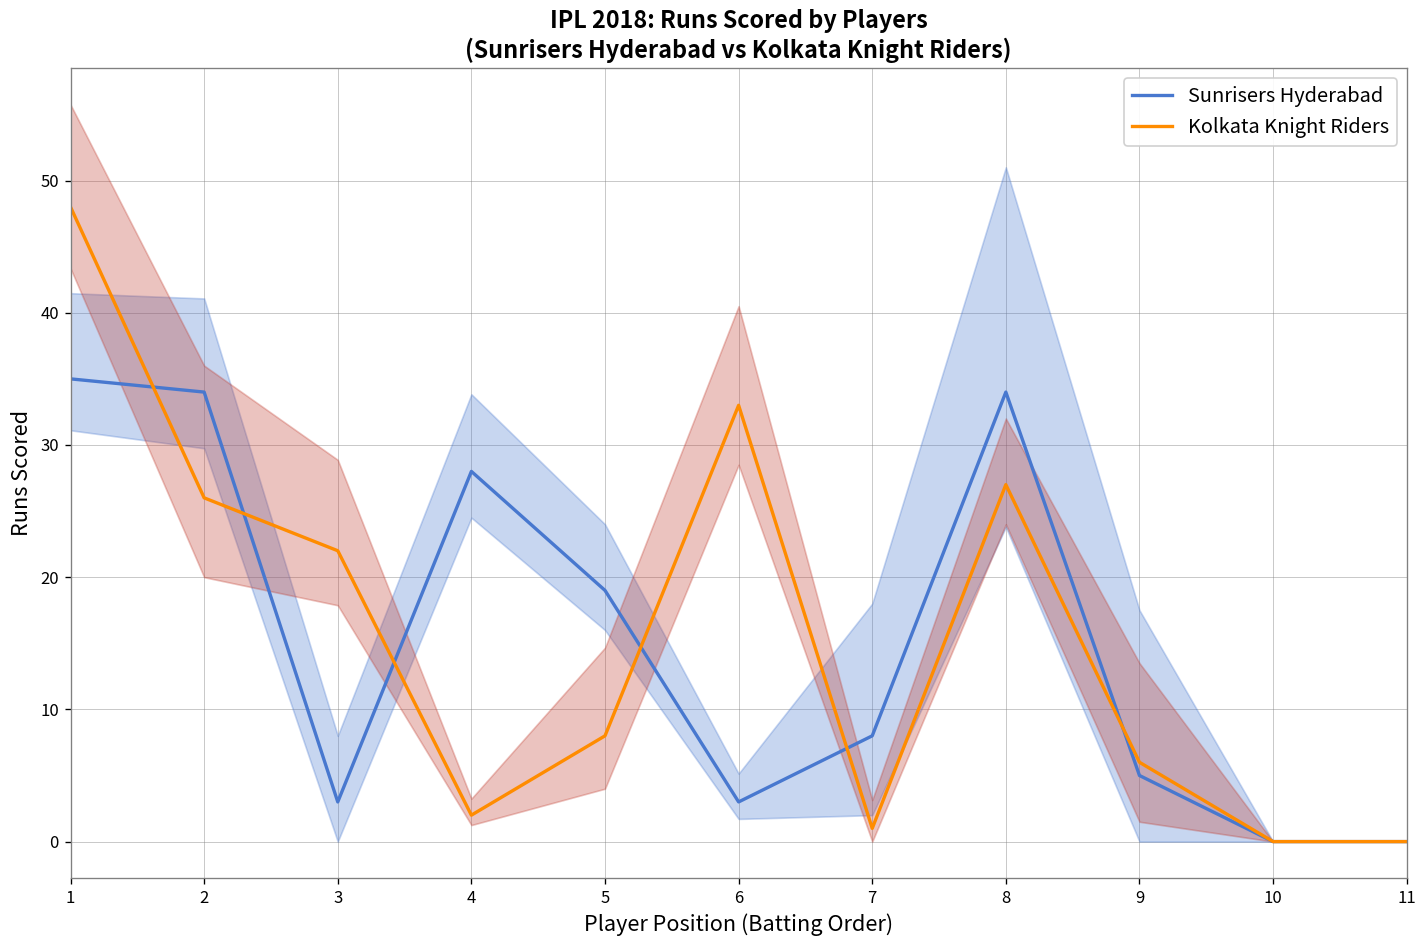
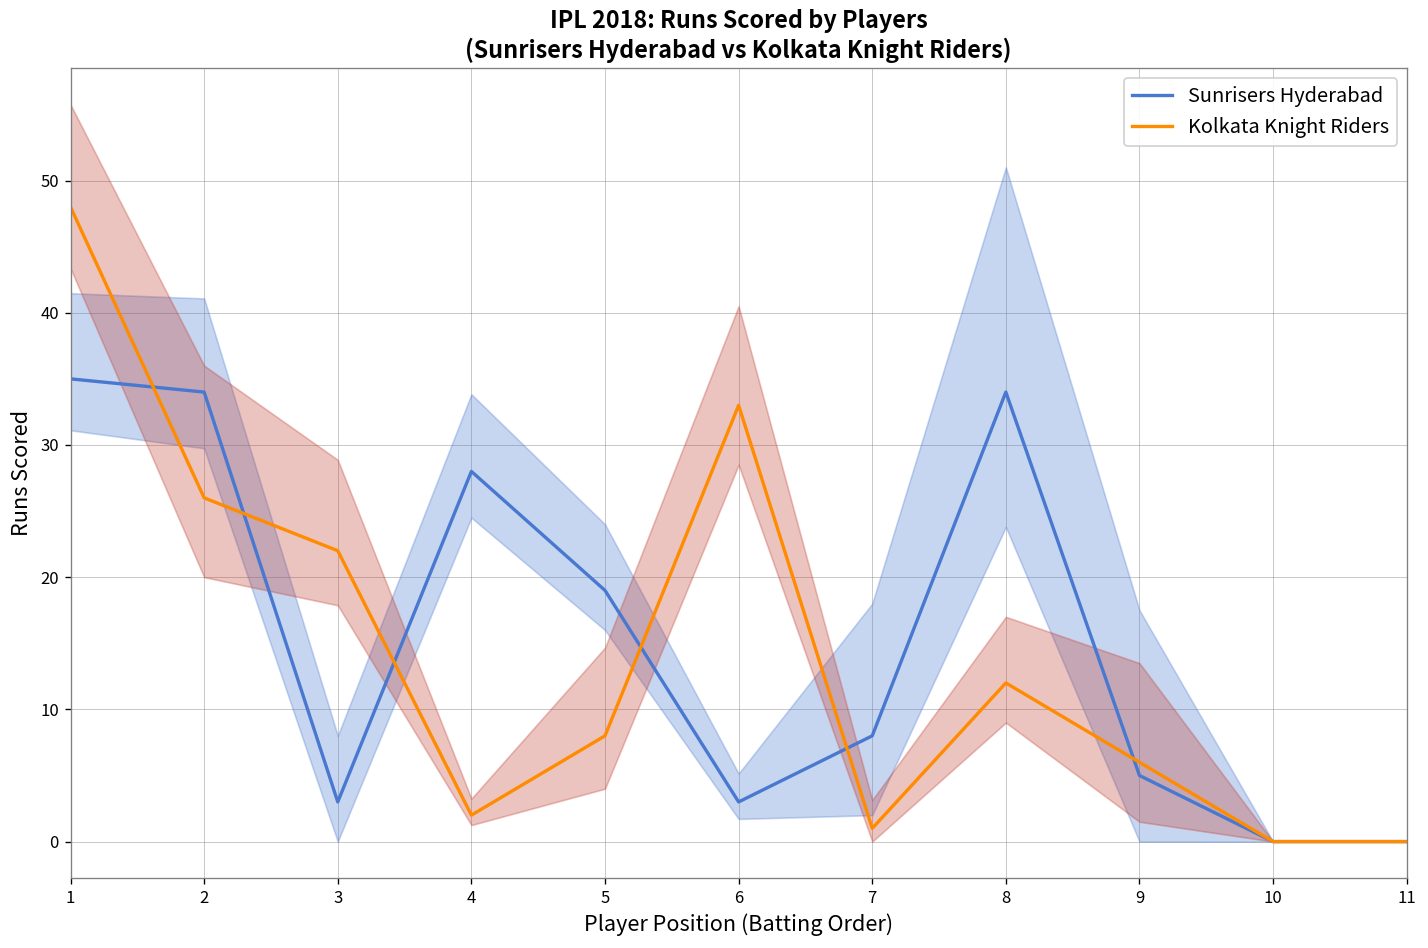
  {
    "Kolkata Knight Riders": {
      "1": 48,
      "2": 26,
      "3": 22,
      "4": 2,
      "5": 8,
      "6": 33,
      "7": 1,
-     "8": 27,
+     "8": 12,
      "9": 6
    }
  }
